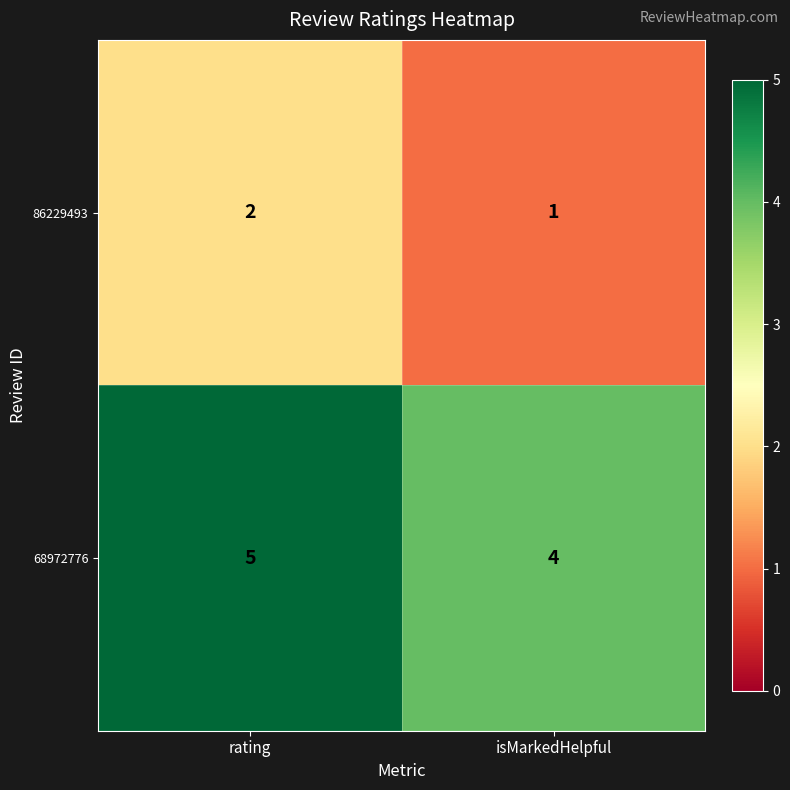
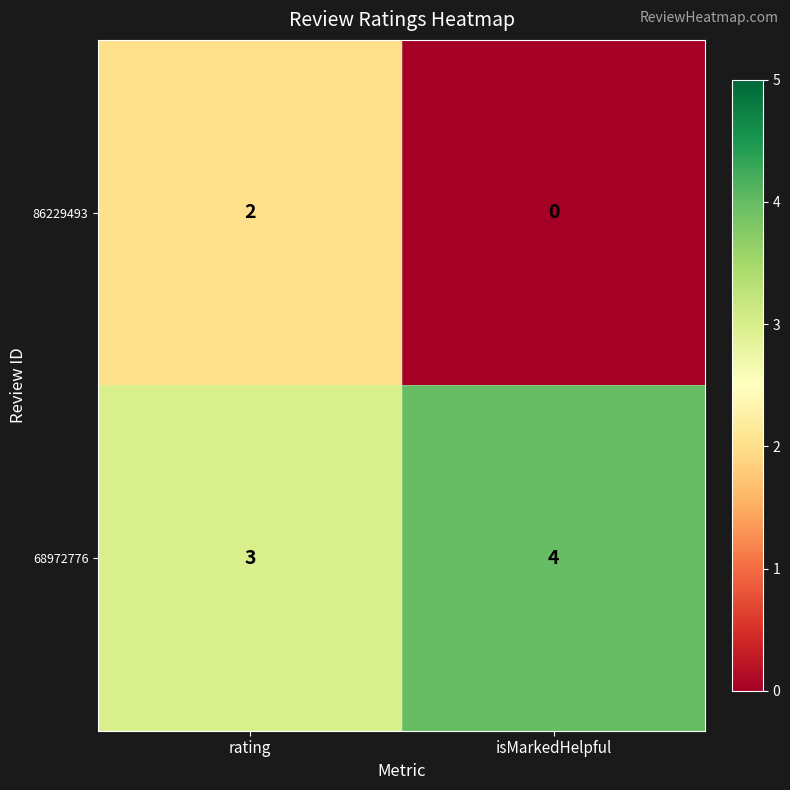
  {
    "86229493": {
      "rating": 2,
-     "isMarkedHelpful": 1
+     "isMarkedHelpful": 0
    },
    "68972776": {
-     "rating": 5,
+     "rating": 3,
      "isMarkedHelpful": 4
    }
  }
